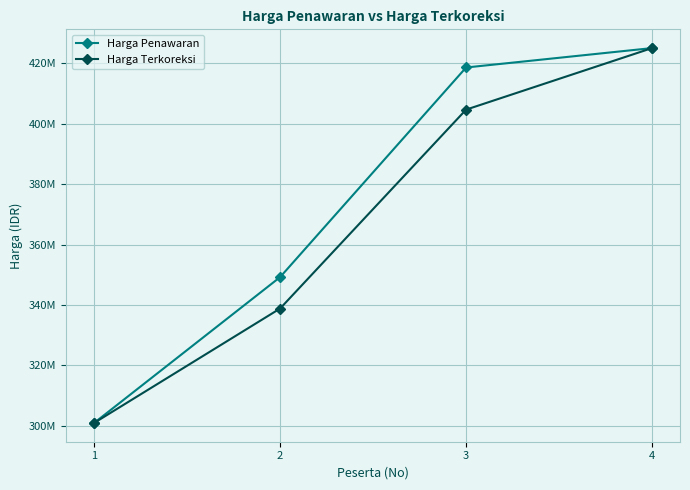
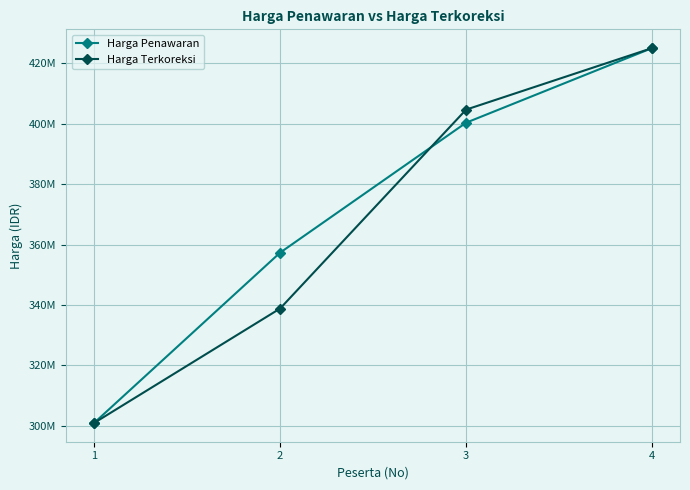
  {
    "Harga Penawaran": {
-     "2": 349000000,
-     "3": 419000000
+     "2": 357000000,
+     "3": 400000000
    },
    "Harga Terkoreksi": {
      "2": 339000000,
      "3": 405000000
    }
  }
